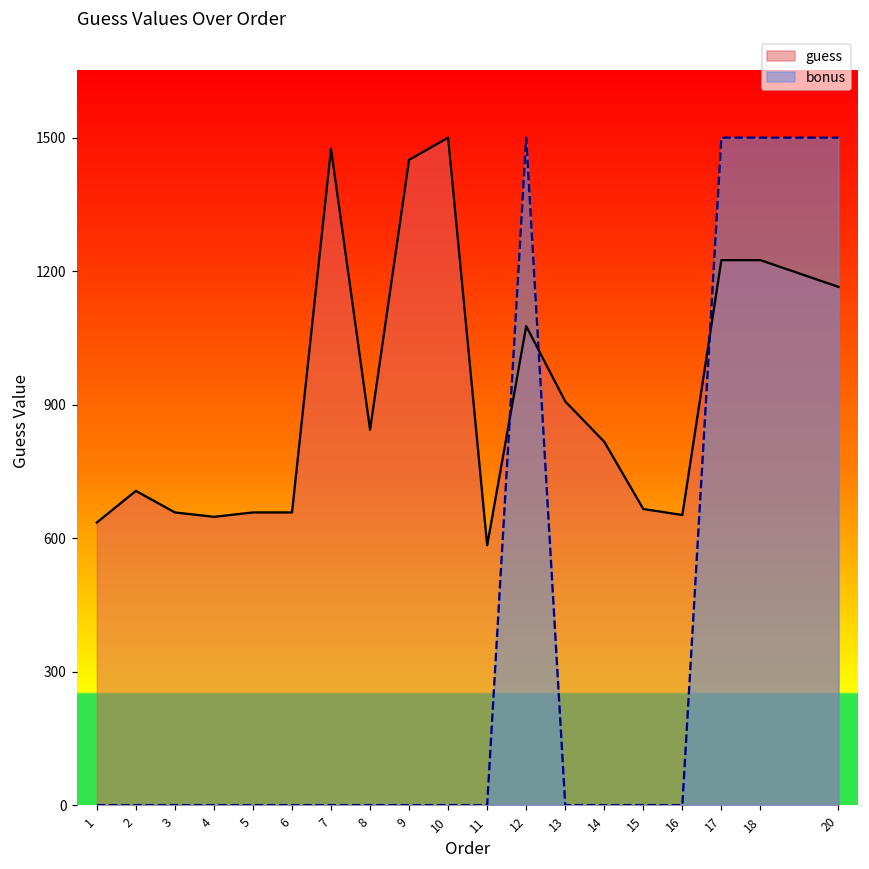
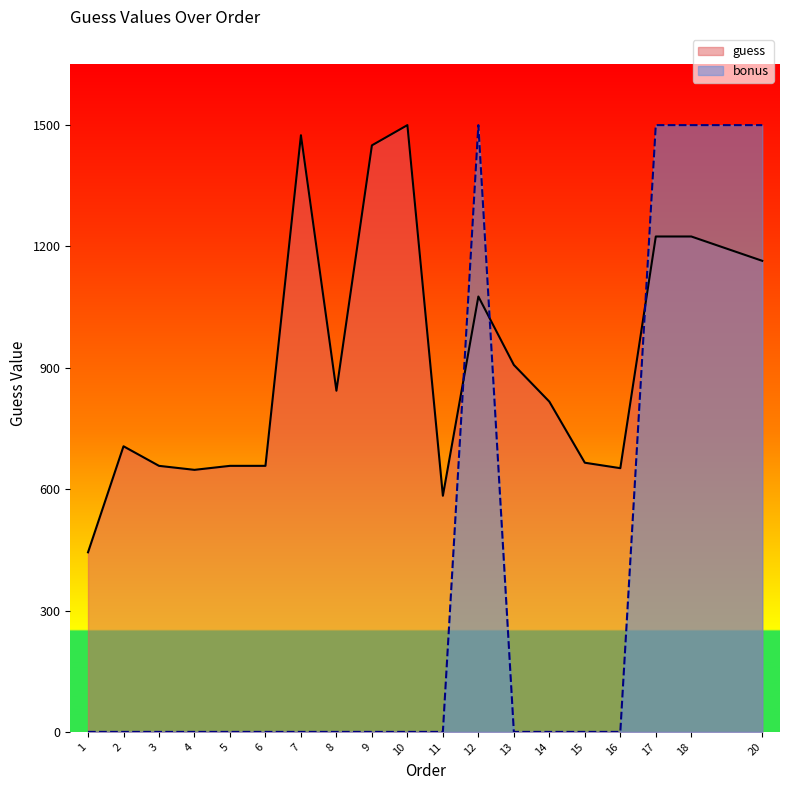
  {
    "guess": {
-     "1": 640,
+     "1": 440,
      "2": 710,
      "3": 660,
      "4": 650,
      "5": 660,
      "6": 660,
      "7": 1480,
      "8": 840,
      "9": 1450,
      "10": 1500,
      "11": 580,
      "12": 1080,
      "13": 910,
      "14": 820,
      "15": 670,
      "16": 650,
      "17": 1220,
      "18": 1220,
      "20": 1160
    },
    "bonus": {
      "1": 0,
      "2": 0,
      "3": 0,
      "4": 0,
      "5": 0,
      "6": 0,
      "7": 0,
      "8": 0,
      "9": 0,
      "10": 0,
      "11": 0,
      "12": 1500,
      "13": 0,
      "14": 0,
      "15": 0,
      "16": 0,
      "17": 1500,
      "18": 1500,
      "20": 1500
    }
  }
